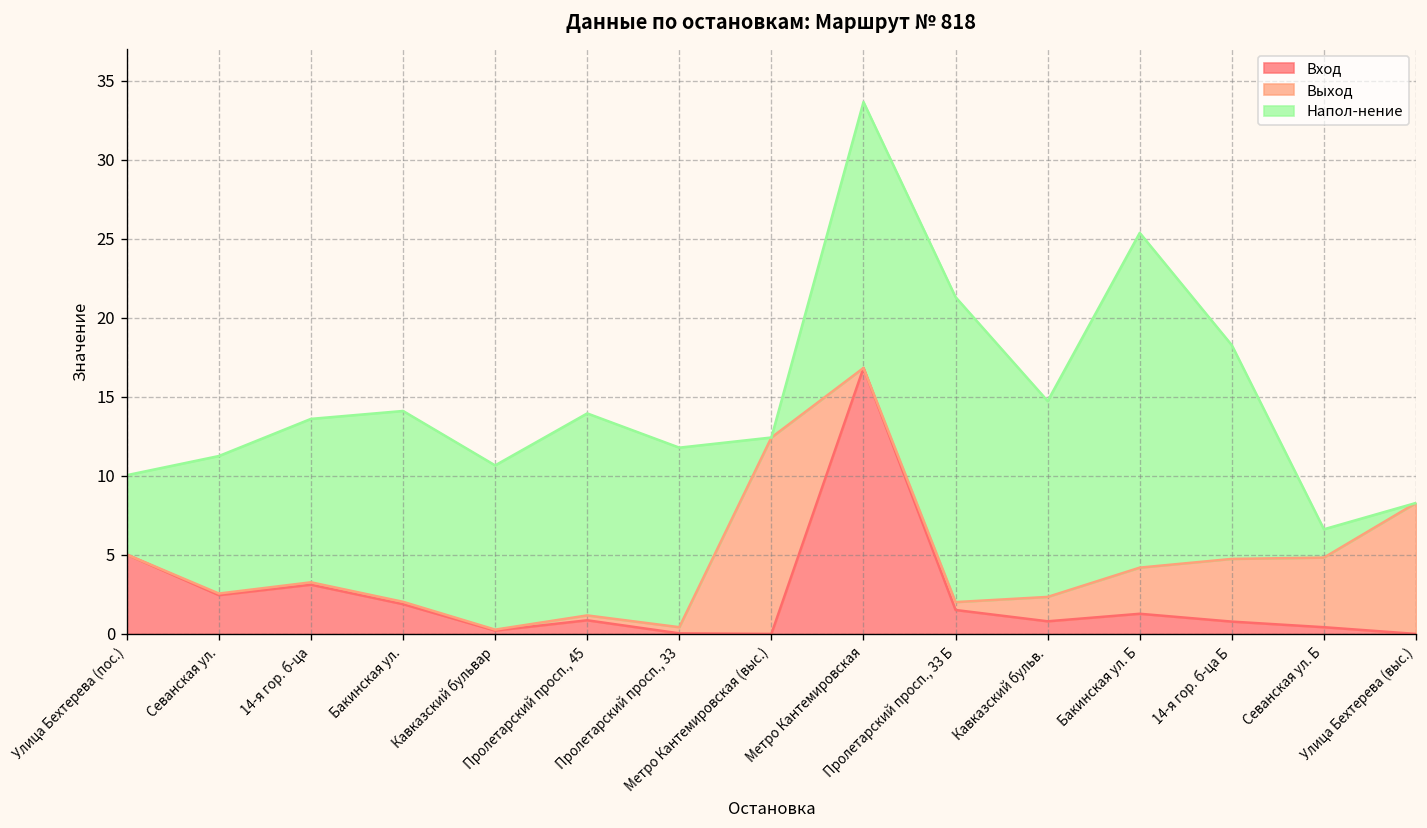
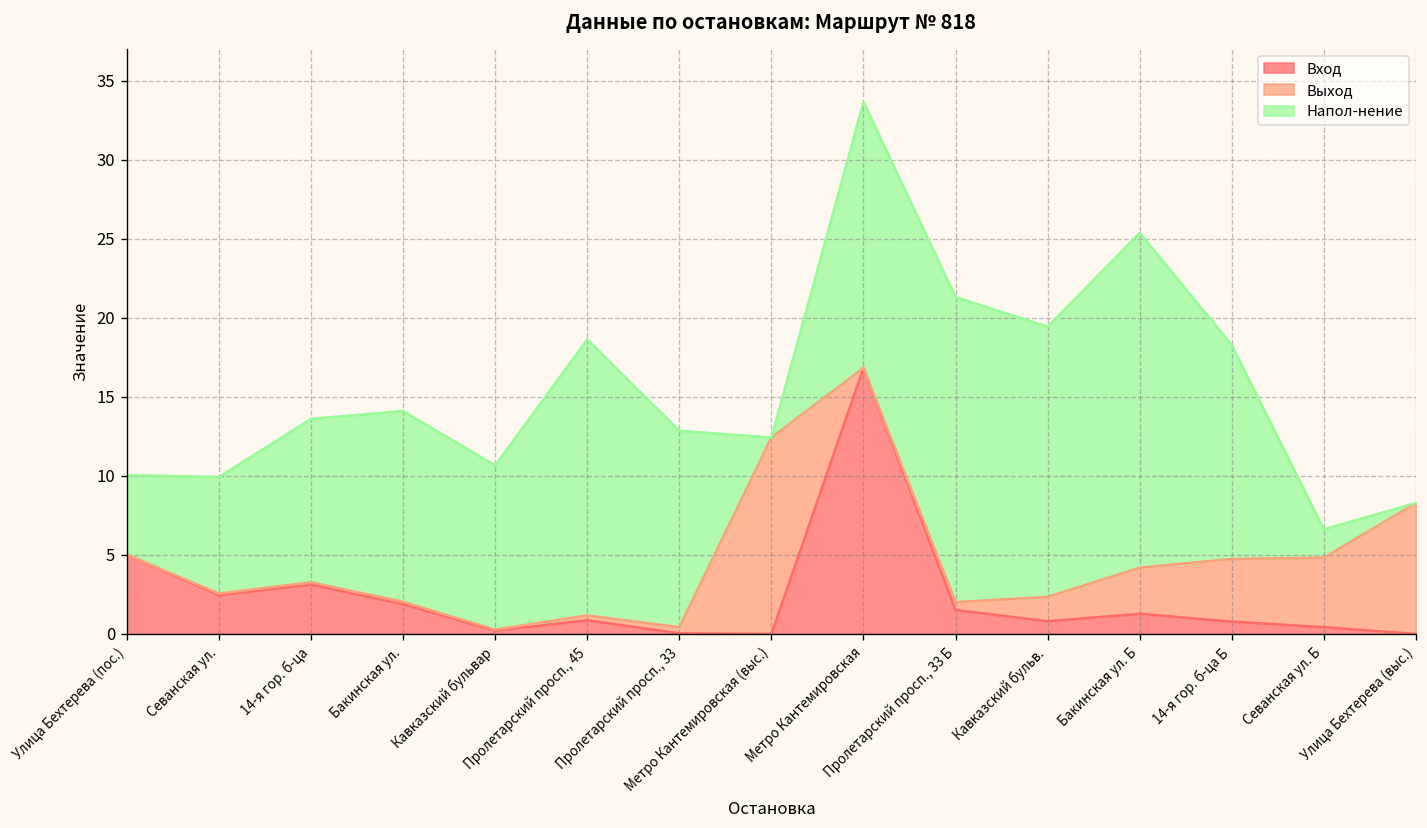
  {
    "Напол-нение": {
      "Улица Бехтерева (пос.)": 5.0,
-     "Севанская ул.": 8.7,
+     "Севанская ул.": 7.4,
      "14-я гор. б-ца": 10.3,
      "Бакинская ул.": 12.1,
      "Кавказский бульвар": 10.4,
-     "Пролетарский просп., 45": 12.8,
-     "Пролетарский просп., 33": 11.4,
+     "Пролетарский просп., 45": 17.5,
+     "Пролетарский просп., 33": 12.4,
      "Метро Кантемировская": 16.8,
      "Пролетарский просп., 33 Б": 19.3,
-     "Кавказский бульв.": 12.4,
+     "Кавказский бульв.": 17.1,
      "Бакинская ул. Б": 21.2,
      "14-я гор. б-ца Б": 13.5,
      "Севанская ул. Б": 1.8
    }
  }
